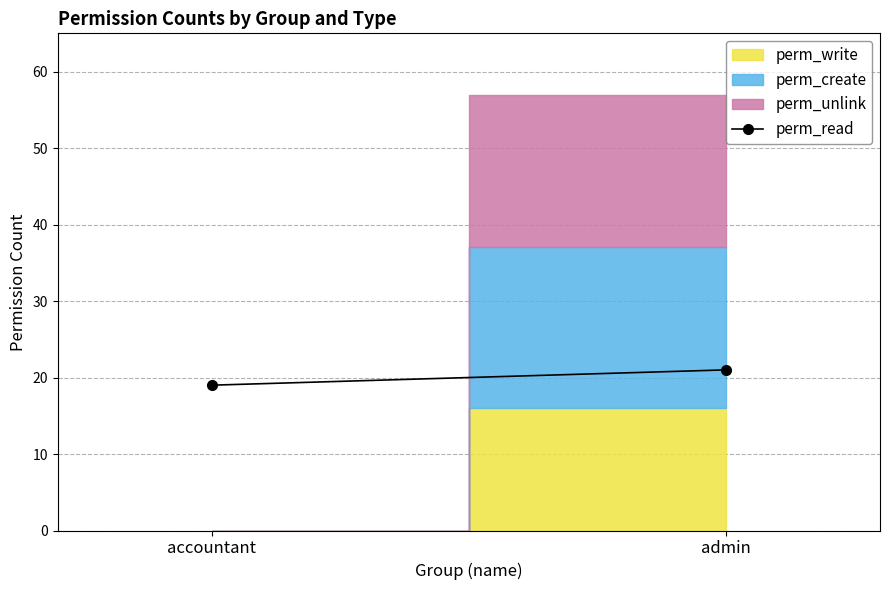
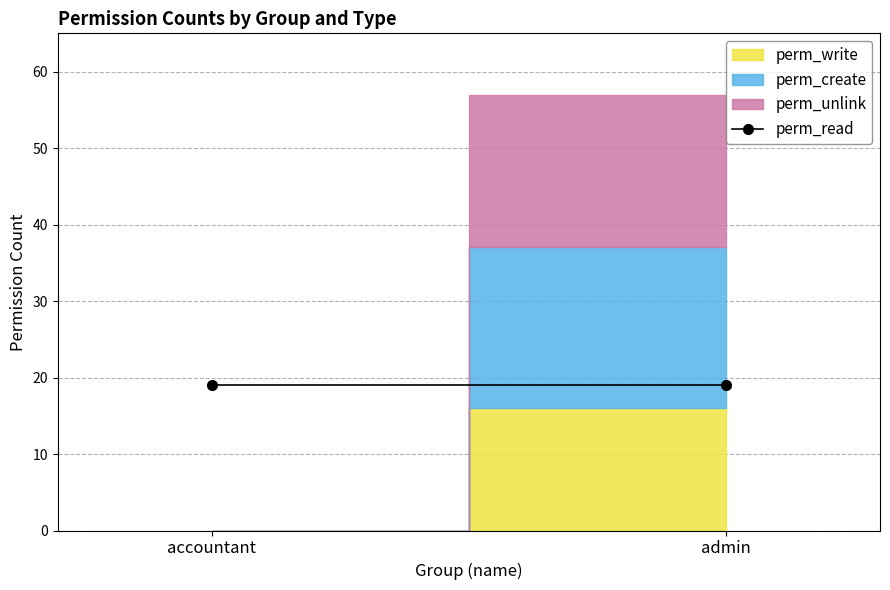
  {
    "perm_read": {
      "accountant": 19,
-     "admin": 21
+     "admin": 19
    }
  }
